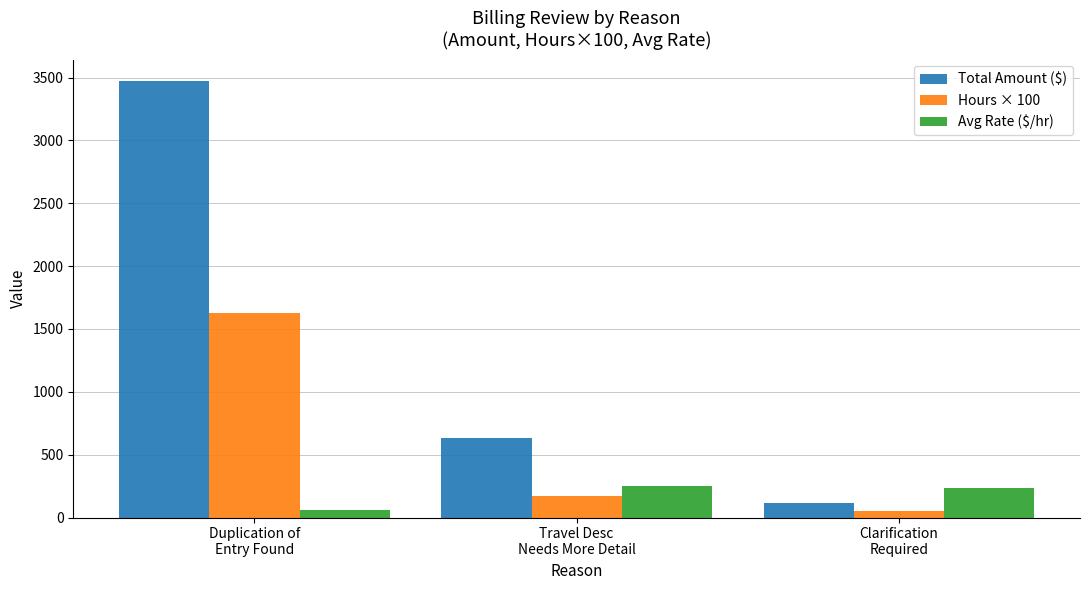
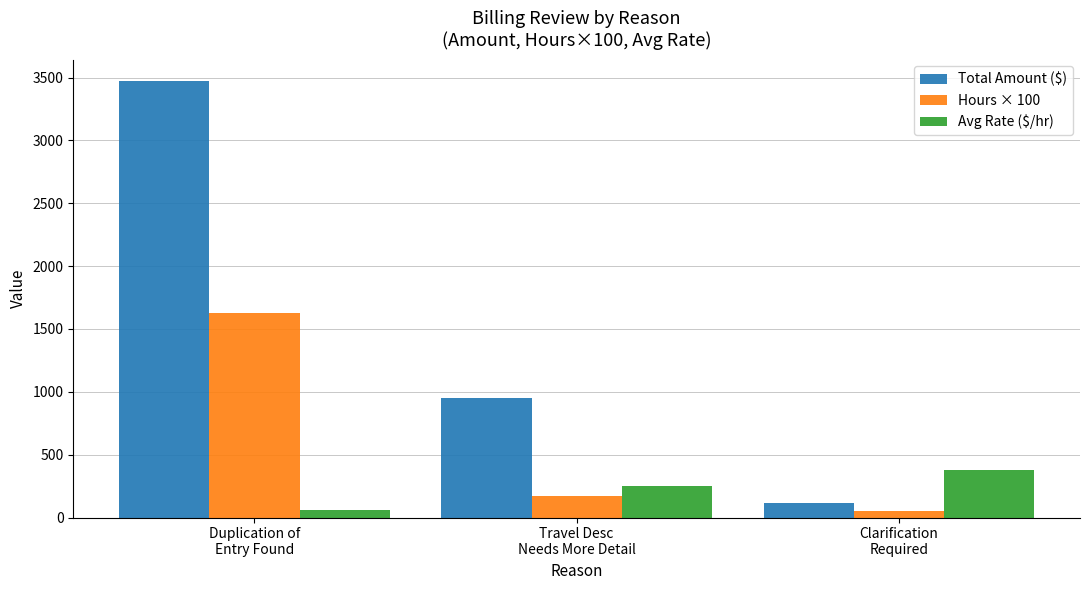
  {
    "Total Amount ($)": {
      "Duplication of Entry Found": 3470,
-     "Travel Desc Needs More Detail": 630,
+     "Travel Desc Needs More Detail": 950,
      "Clarification Required": 120
    },
    "Hours × 100": {
      "Duplication of Entry Found": 1630,
      "Travel Desc Needs More Detail": 170,
      "Clarification Required": 50
    },
    "Avg Rate ($/hr)": {
      "Duplication of Entry Found": 60,
      "Travel Desc Needs More Detail": 250,
-     "Clarification Required": 240
+     "Clarification Required": 380
    }
  }
